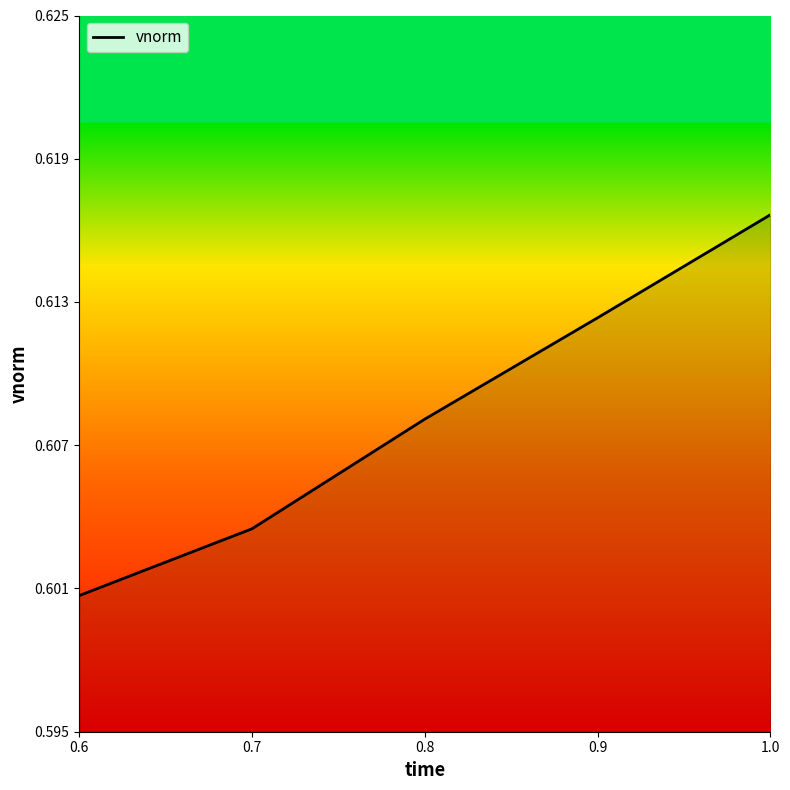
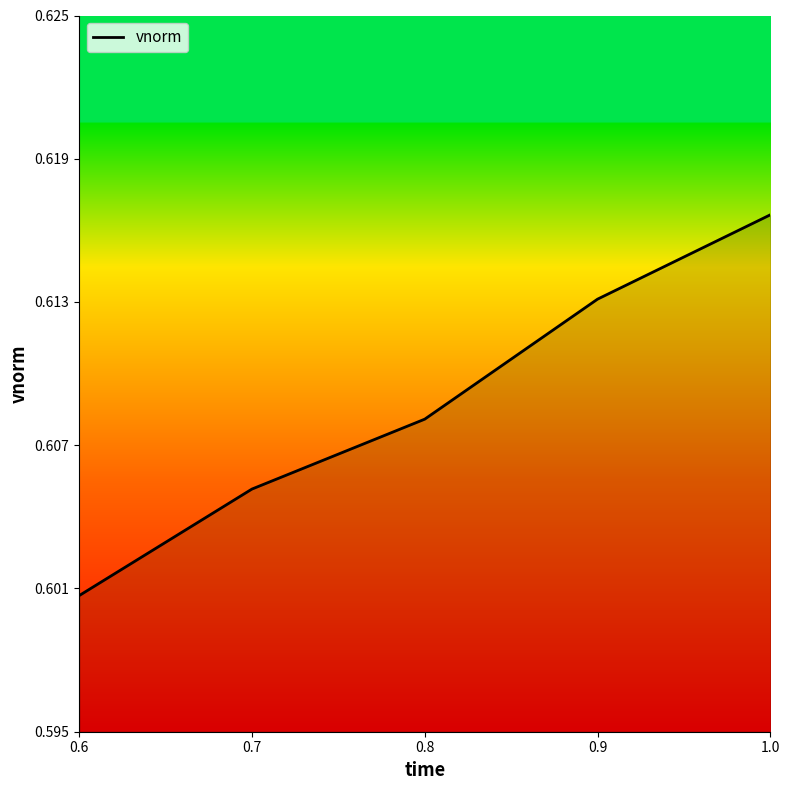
  {
    "0.6": 0.6007,
-   "0.7": 0.6035,
+   "0.7": 0.6052,
    "0.8": 0.6081,
-   "0.9": 0.6123,
+   "0.9": 0.6131,
    "1.0": 0.6167
  }
